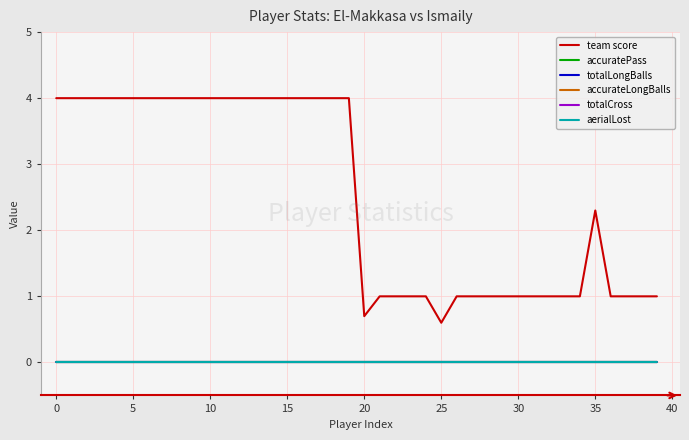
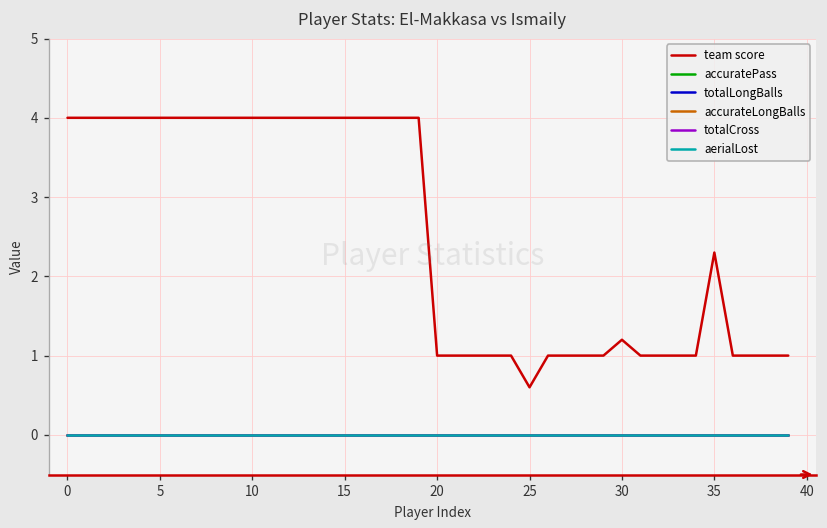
  {
    "team score": {
      "0": 4.0,
      "5": 4.0,
      "10": 4.0,
      "15": 4.0,
-     "20": 0.7,
+     "20": 1.0,
      "25": 0.6,
-     "30": 1.0,
+     "30": 1.2,
      "35": 2.3
    },
    "aerialLost": {
      "0": 0.0,
      "5": 0.0,
      "10": 0.0,
      "15": 0.0,
      "20": 0.0,
      "25": 0.0,
      "30": 0.0,
      "35": 0.0
    }
  }
